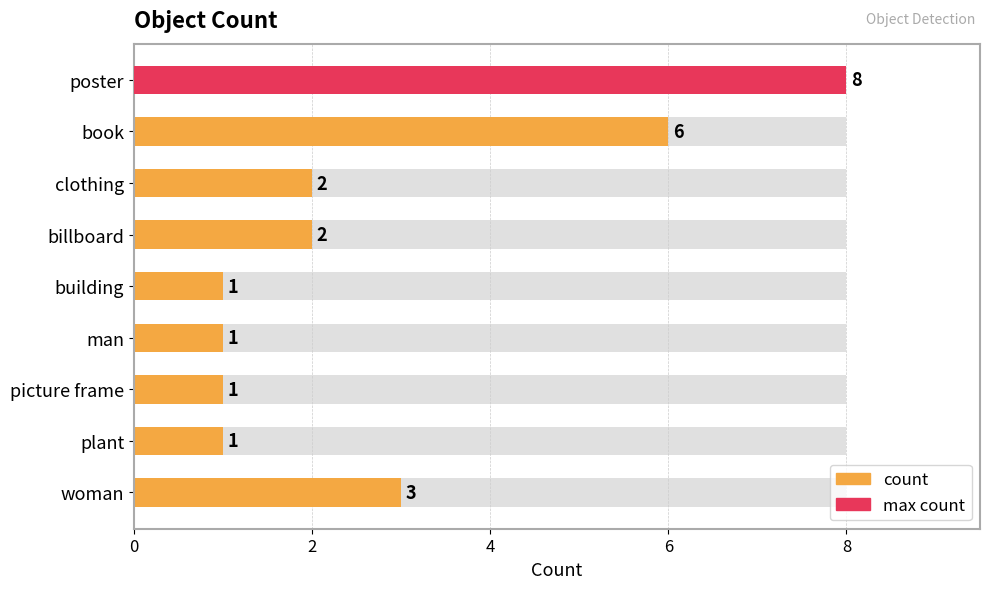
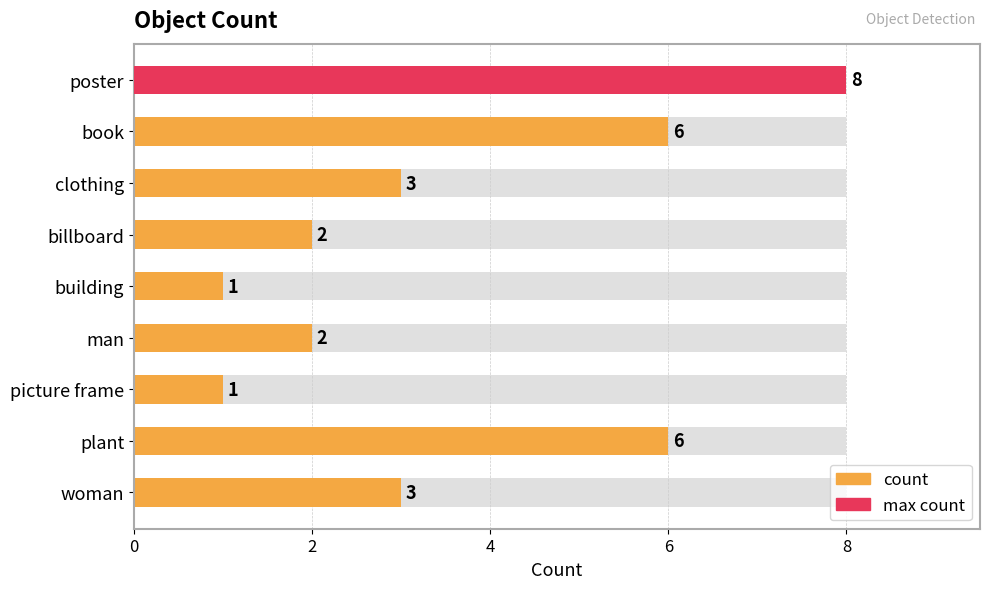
  {
    "count": {
      "poster": 8,
-     "clothing": 2,
-     "man": 1,
-     "plant": 1
+     "clothing": 3,
+     "man": 2,
+     "plant": 6
    }
  }
